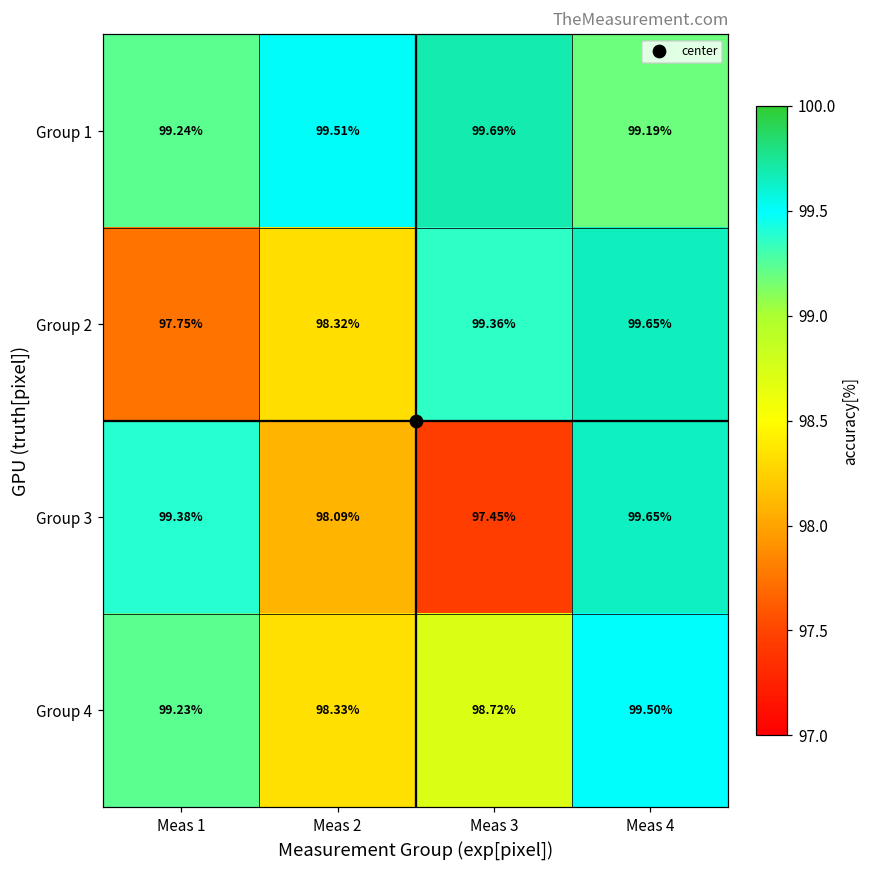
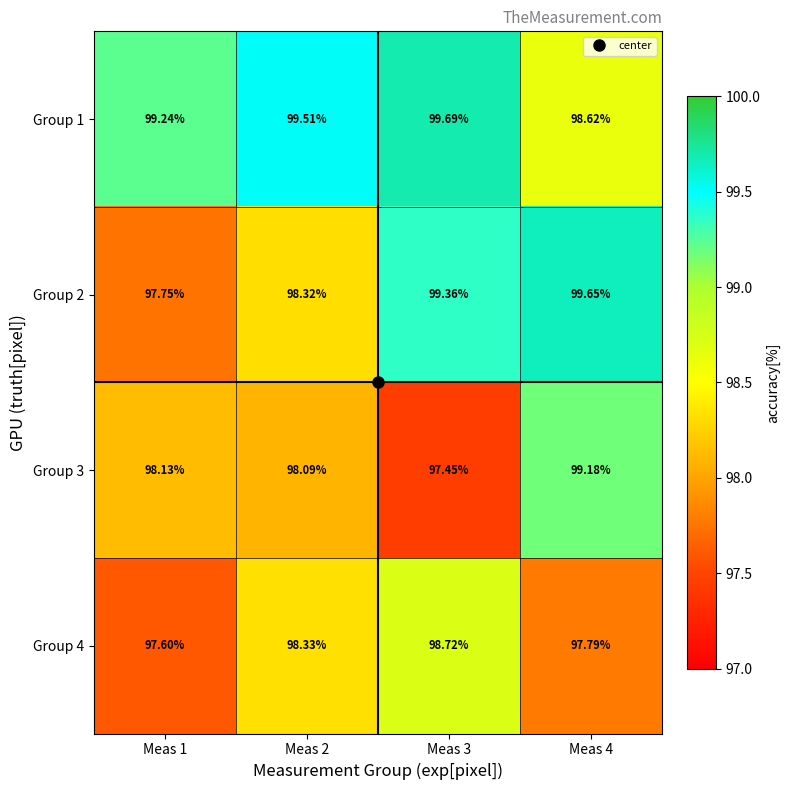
  {
    "Group 1": {
      "Meas 1": "99.24%",
      "Meas 2": "99.51%",
      "Meas 3": "99.69%",
-     "Meas 4": "99.19%"
+     "Meas 4": "98.62%"
    },
    "Group 2": {
      "Meas 1": "97.75%",
      "Meas 2": "98.32%",
      "Meas 3": "99.36%",
      "Meas 4": "99.65%"
    },
    "Group 3": {
-     "Meas 1": "99.38%",
+     "Meas 1": "98.13%",
      "Meas 2": "98.09%",
      "Meas 3": "97.45%",
-     "Meas 4": "99.65%"
+     "Meas 4": "99.18%"
    },
    "Group 4": {
-     "Meas 1": "99.23%",
+     "Meas 1": "97.60%",
      "Meas 2": "98.33%",
      "Meas 3": "98.72%",
-     "Meas 4": "99.50%"
+     "Meas 4": "97.79%"
    }
  }
